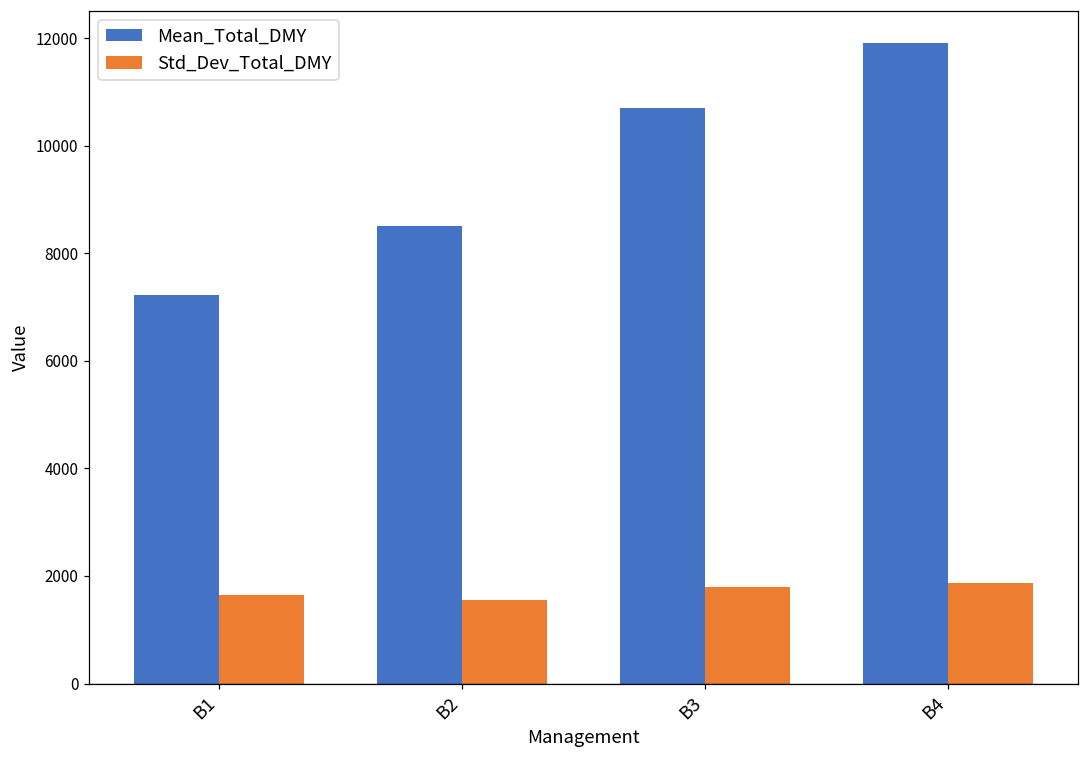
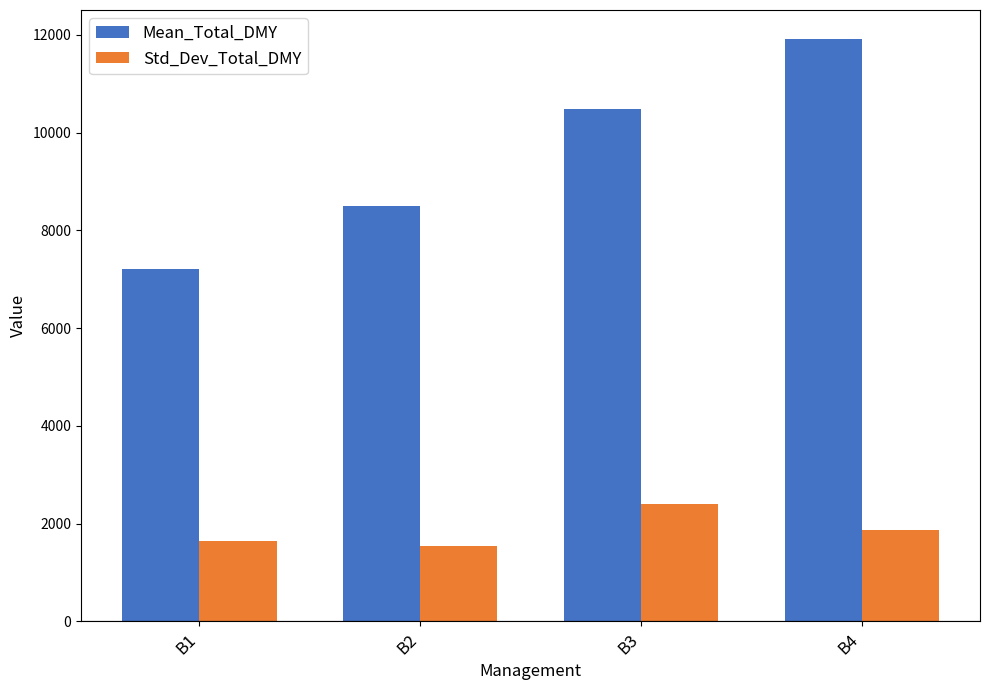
  {
    "Mean_Total_DMY": {
      "B1": 7200,
      "B2": 8500,
-     "B3": 10700,
+     "B3": 10500,
      "B4": 11900
    },
    "Std_Dev_Total_DMY": {
      "B1": 1600,
      "B2": 1600,
-     "B3": 1800,
+     "B3": 2400,
      "B4": 1900
    }
  }
